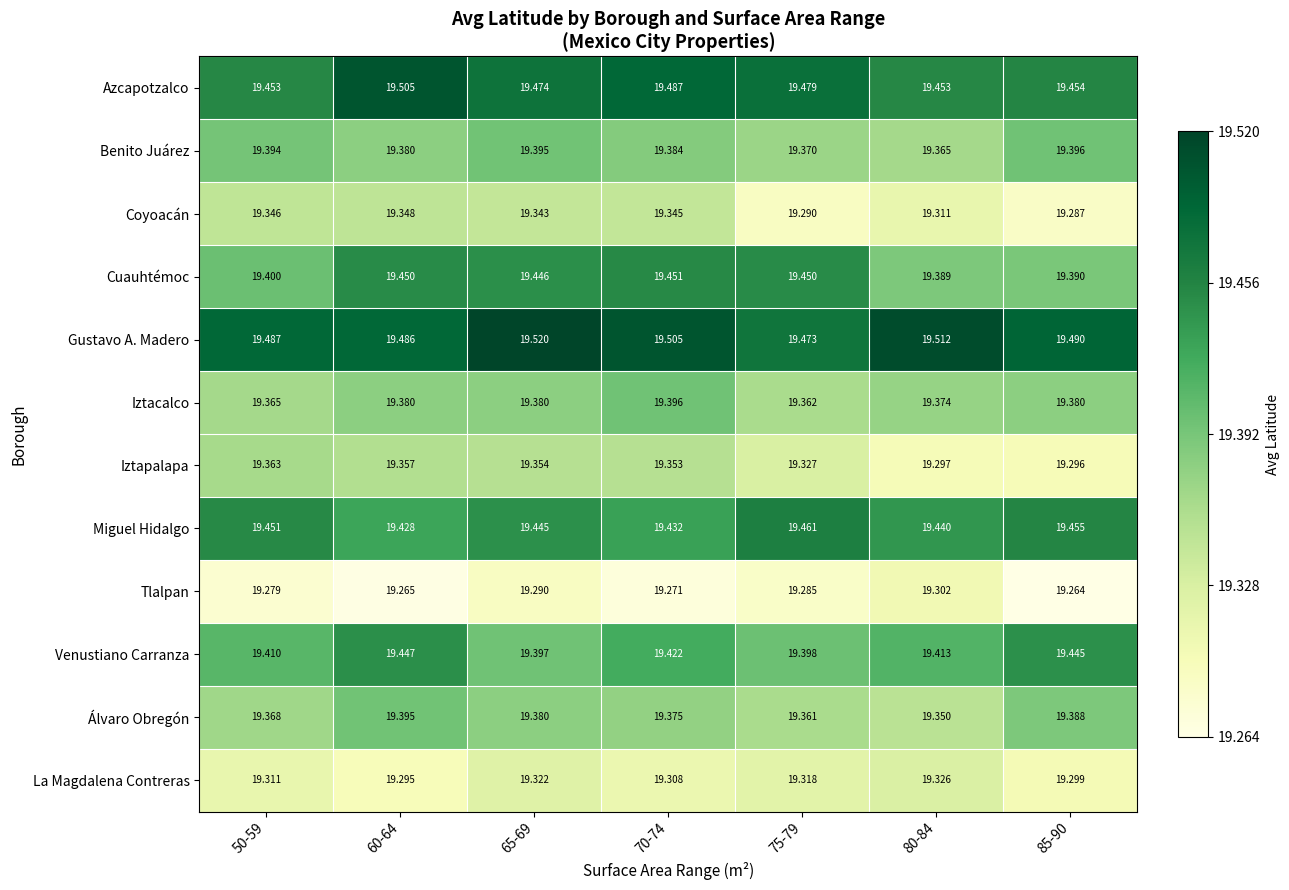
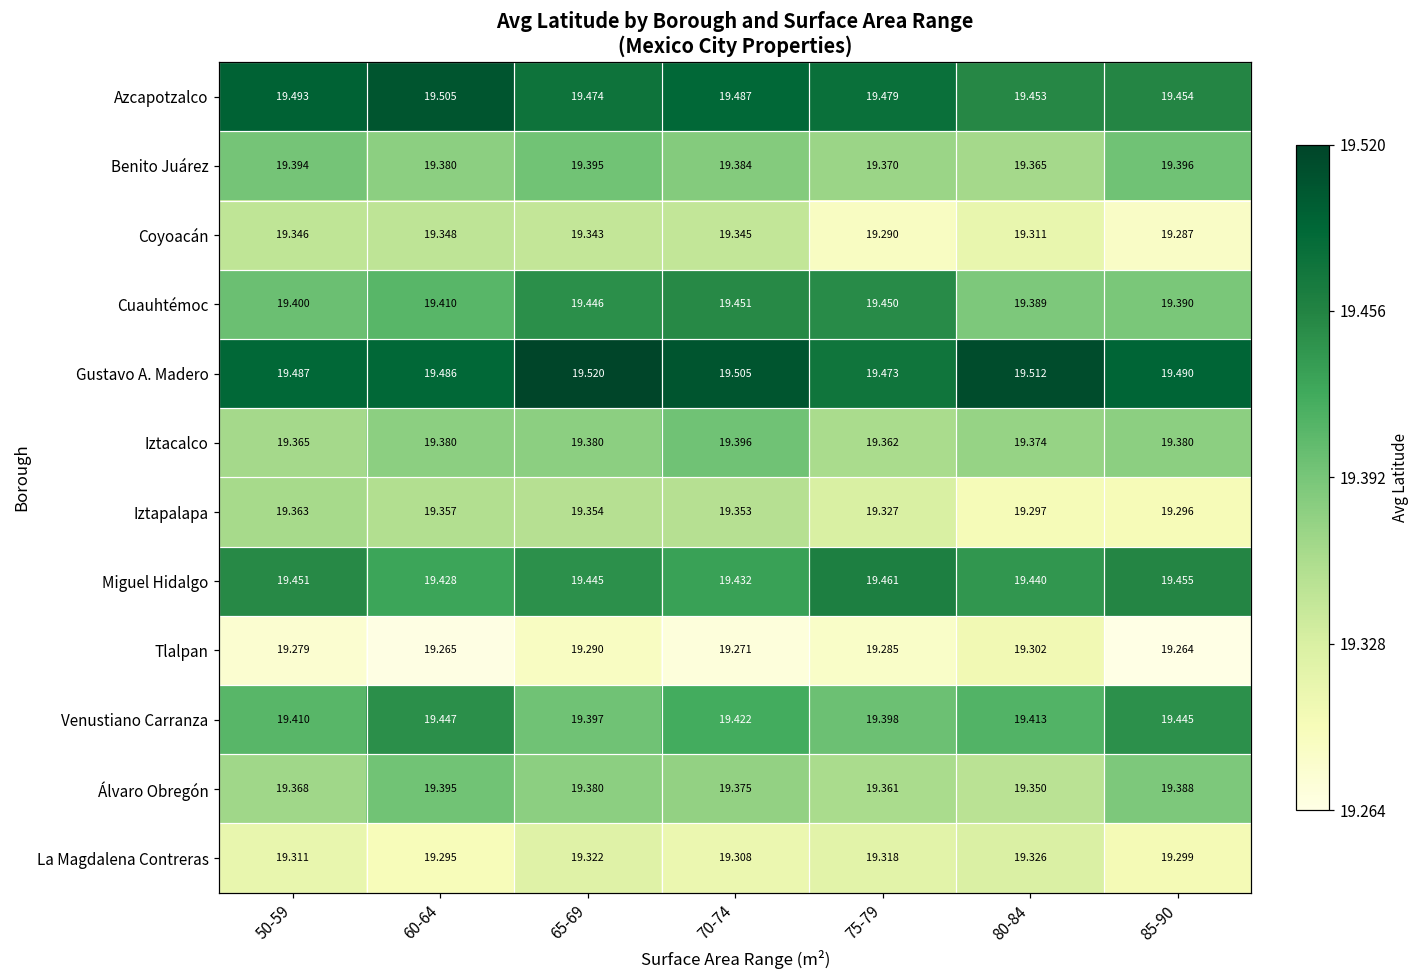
  {
    "Azcapotzalco": {
-     "50-59": 19.453,
+     "50-59": 19.493,
      "60-64": 19.505,
      "65-69": 19.474,
      "70-74": 19.487,
      "75-79": 19.479,
      "80-84": 19.453,
      "85-90": 19.454
    },
    "Benito Juárez": {
      "50-59": 19.394,
      "60-64": 19.380,
      "65-69": 19.395,
      "70-74": 19.384,
      "75-79": 19.370,
      "80-84": 19.365,
      "85-90": 19.396
    },
    "Coyoacán": {
      "50-59": 19.346,
      "60-64": 19.348,
      "65-69": 19.343,
      "70-74": 19.345,
      "75-79": 19.290,
      "80-84": 19.311,
      "85-90": 19.287
    },
    "Cuauhtémoc": {
      "50-59": 19.400,
-     "60-64": 19.450,
+     "60-64": 19.410,
      "65-69": 19.446,
      "70-74": 19.451,
      "75-79": 19.450,
      "80-84": 19.389,
      "85-90": 19.390
    },
    "Gustavo A. Madero": {
      "50-59": 19.487,
      "60-64": 19.486,
      "65-69": 19.520,
      "70-74": 19.505,
      "75-79": 19.473,
      "80-84": 19.512,
      "85-90": 19.490
    },
    "Iztacalco": {
      "50-59": 19.365,
      "60-64": 19.380,
      "65-69": 19.380,
      "70-74": 19.396,
      "75-79": 19.362,
      "80-84": 19.374,
      "85-90": 19.380
    },
    "Iztapalapa": {
      "50-59": 19.363,
      "60-64": 19.357,
      "65-69": 19.354,
      "70-74": 19.353,
      "75-79": 19.327,
      "80-84": 19.297,
      "85-90": 19.296
    },
    "Miguel Hidalgo": {
      "50-59": 19.451,
      "60-64": 19.428,
      "65-69": 19.445,
      "70-74": 19.432,
      "75-79": 19.461,
      "80-84": 19.440,
      "85-90": 19.455
    },
    "Tlalpan": {
      "50-59": 19.279,
      "60-64": 19.265,
      "65-69": 19.290,
      "70-74": 19.271,
      "75-79": 19.285,
      "80-84": 19.302,
      "85-90": 19.264
    },
    "Venustiano Carranza": {
      "50-59": 19.410,
      "60-64": 19.447,
      "65-69": 19.397,
      "70-74": 19.422,
      "75-79": 19.398,
      "80-84": 19.413,
      "85-90": 19.445
    },
    "Álvaro Obregón": {
      "50-59": 19.368,
      "60-64": 19.395,
      "65-69": 19.380,
      "70-74": 19.375,
      "75-79": 19.361,
      "80-84": 19.350,
      "85-90": 19.388
    },
    "La Magdalena Contreras": {
      "50-59": 19.311,
      "60-64": 19.295,
      "65-69": 19.322,
      "70-74": 19.308,
      "75-79": 19.318,
      "80-84": 19.326,
      "85-90": 19.299
    }
  }
